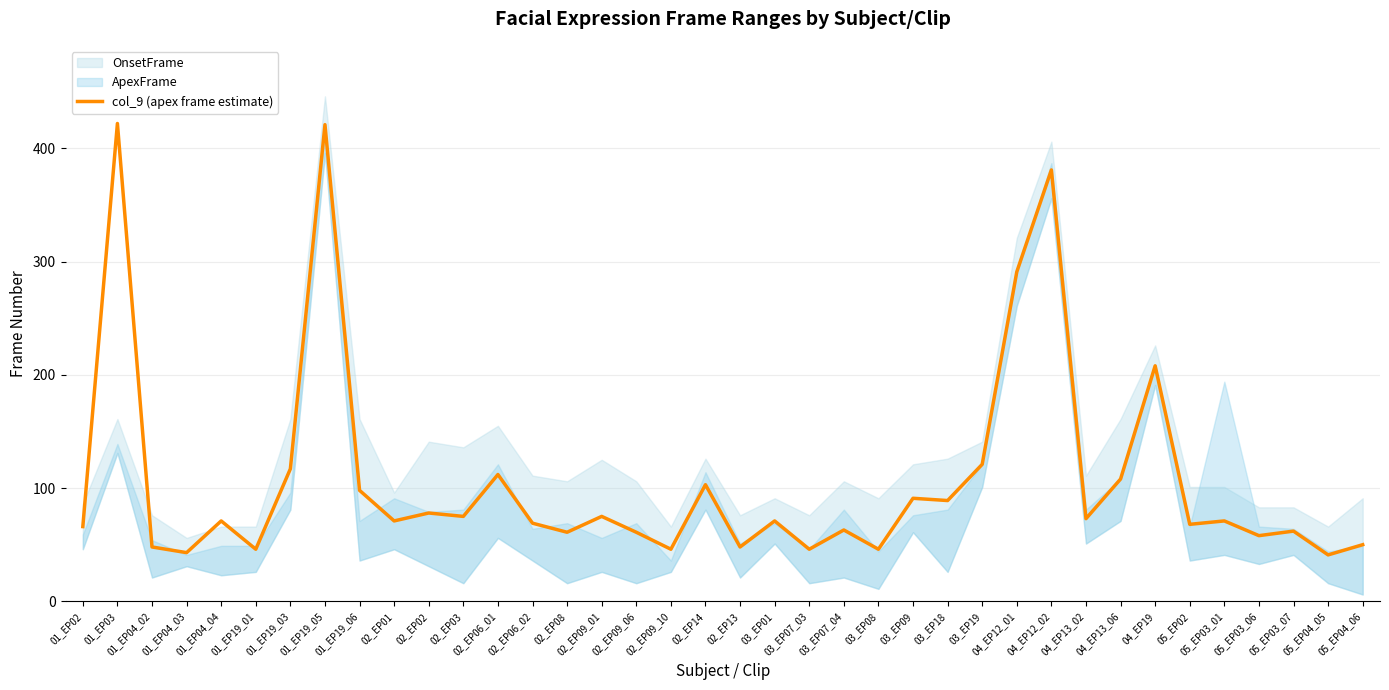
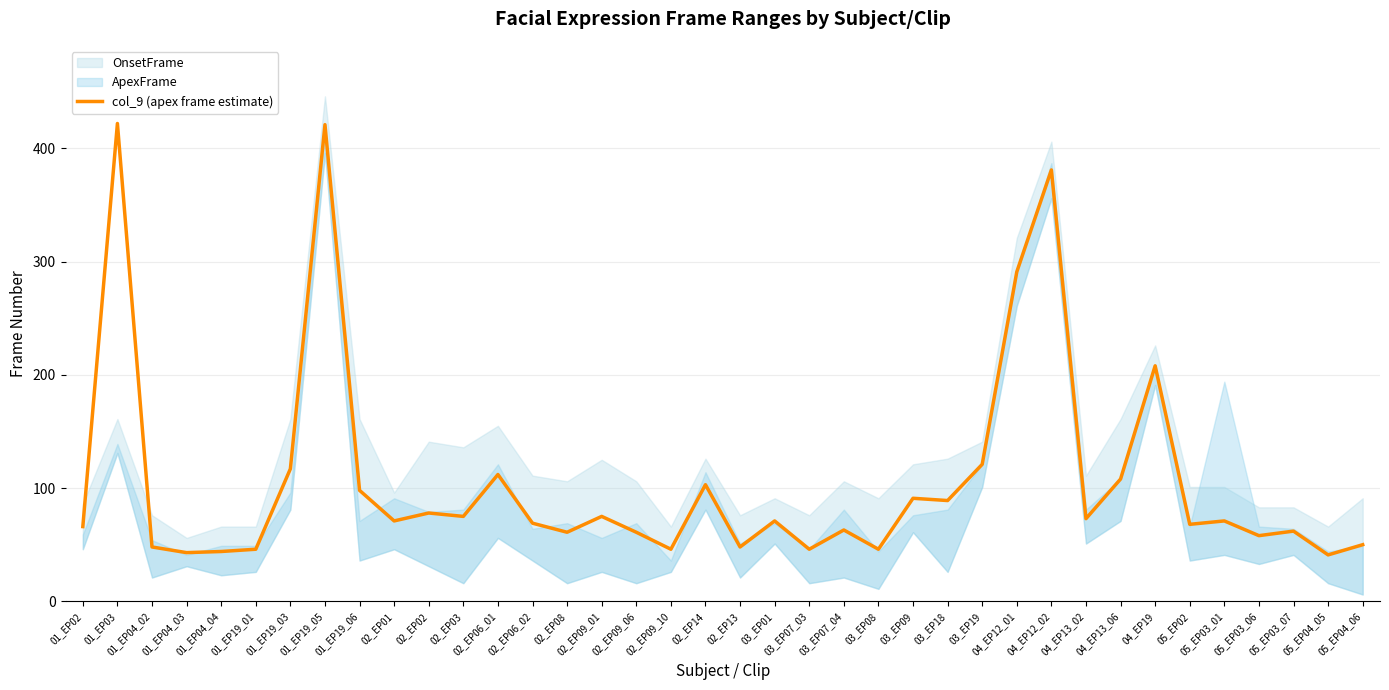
  {
    "col_9 (apex frame estimate)": {
      "01_EP02": 66,
      "01_EP03": 422,
      "01_EP04_02": 48,
-     "01_EP04_04": 71,
+     "01_EP04_04": 44,
      "01_EP19_01": 46,
      "01_EP19_03": 117,
      "01_EP19_05": 421,
      "01_EP19_06": 98,
      "02_EP01": 71,
      "02_EP03": 75,
      "02_EP06_01": 112,
      "02_EP06_02": 69,
      "02_EP08": 61,
      "02_EP09_01": 75,
      "02_EP09_06": 61,
      "02_EP09_10": 46,
      "02_EP14": 103,
      "02_EP13": 48,
      "03_EP07_04": 63,
      "03_EP09": 91,
      "03_EP18": 89,
      "04_EP12_02": 381,
      "04_EP13_02": 73,
      "05_EP03_01": 71,
      "05_EP03_06": 58,
      "05_EP04_05": 41
    }
  }
